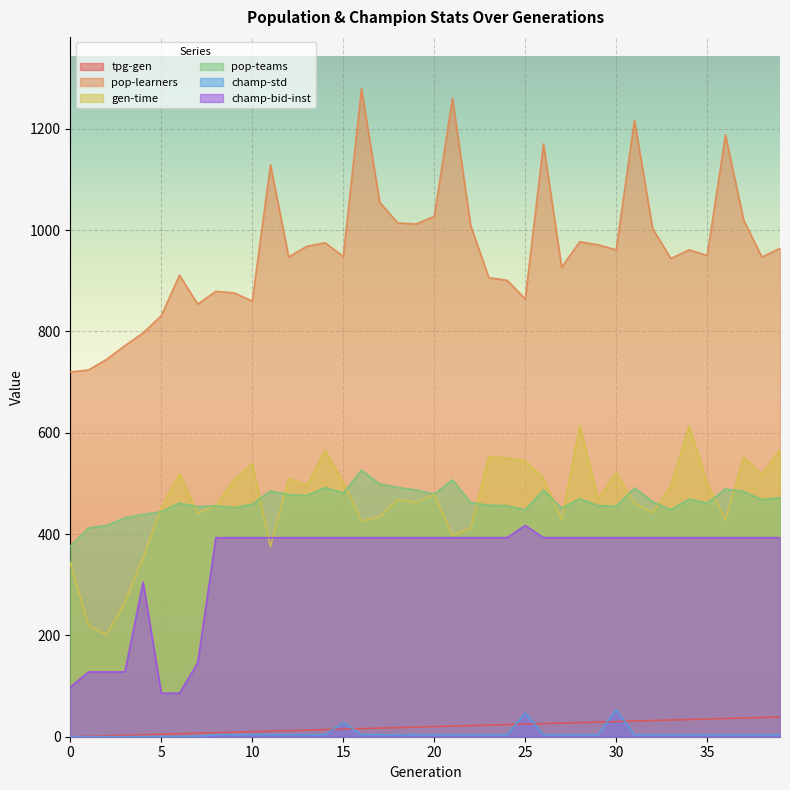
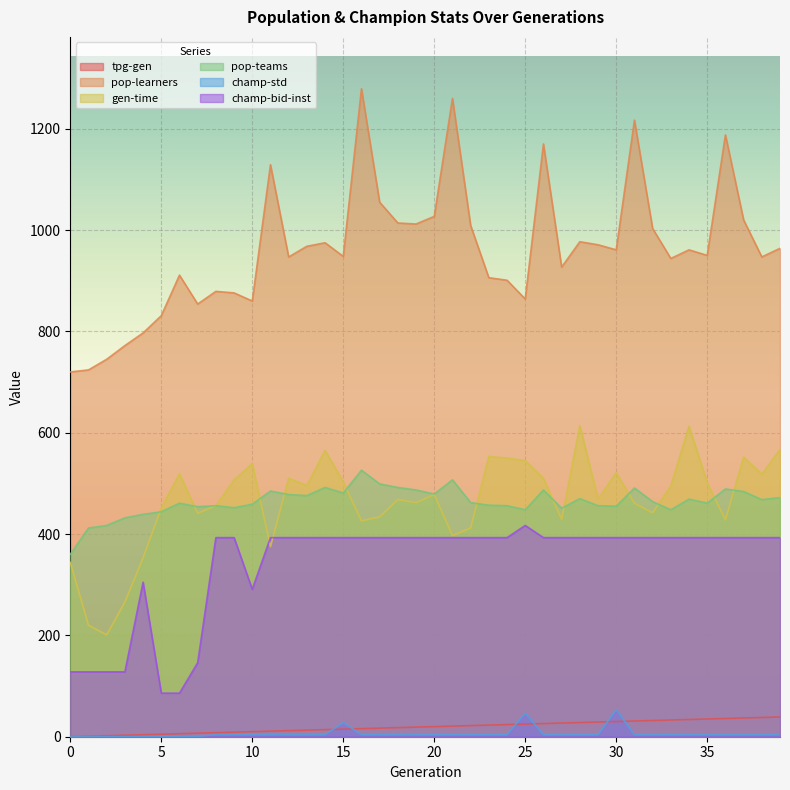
  {
    "pop-teams": {
-     "0": 380,
+     "0": 360,
      "5": 440,
      "10": 460,
      "15": 480,
      "25": 450,
      "30": 460,
      "35": 460
    },
    "champ-std": {
      "10": 0,
      "15": 30,
      "20": 0,
      "25": 50,
      "30": 50,
      "35": 0
    },
    "champ-bid-inst": {
-     "0": 100,
+     "0": 130,
      "5": 90,
-     "10": 390,
+     "10": 290,
      "15": 390,
      "20": 390,
      "25": 420,
      "30": 390,
      "35": 390
    }
  }
